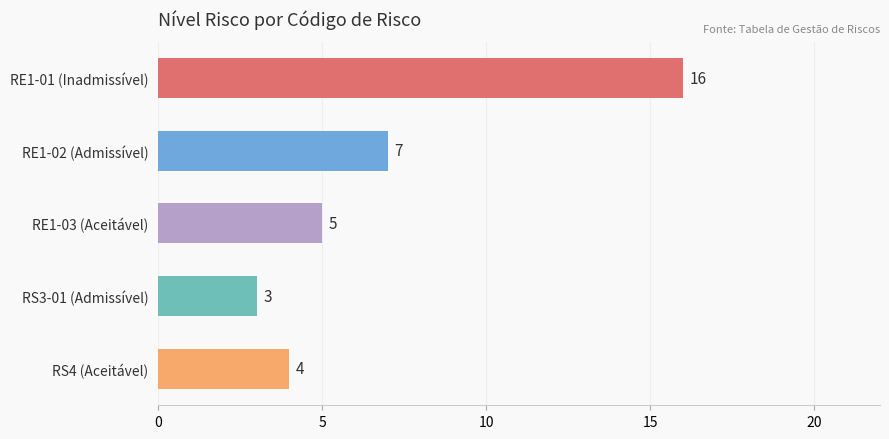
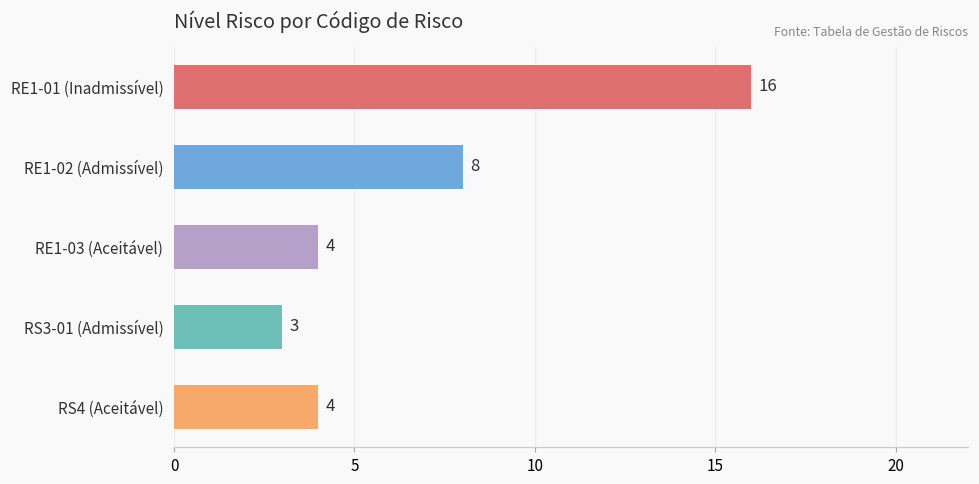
  {
    "RE1-01 (Inadmissível)": 16,
-   "RE1-02 (Admissível)": 7,
-   "RE1-03 (Aceitável)": 5,
+   "RE1-02 (Admissível)": 8,
+   "RE1-03 (Aceitável)": 4,
    "RS3-01 (Admissível)": 3,
    "RS4 (Aceitável)": 4
  }
